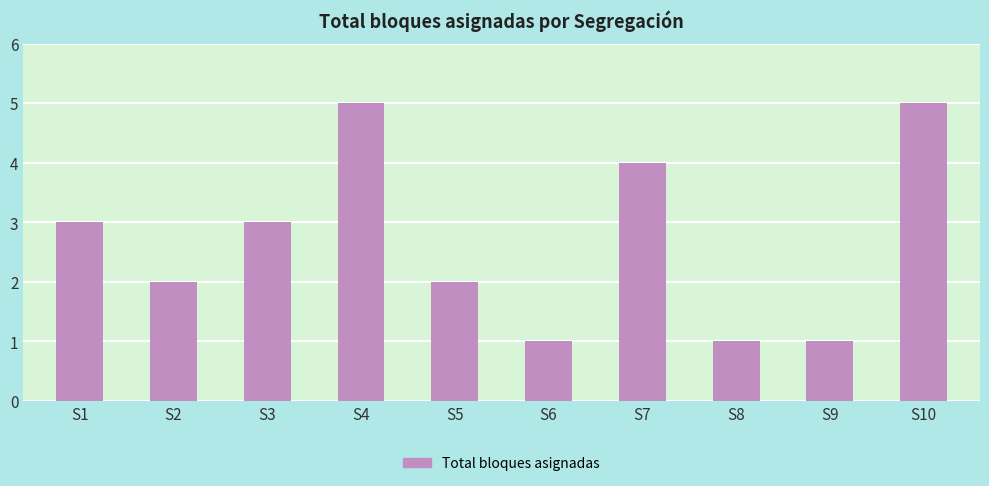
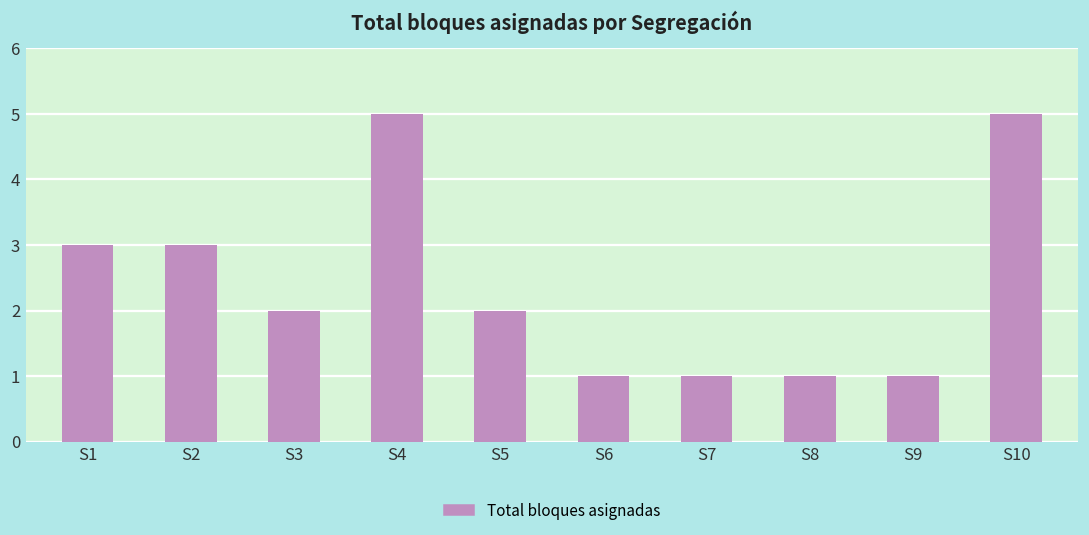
  {
    "S1": 3,
-   "S2": 2,
-   "S3": 3,
+   "S2": 3,
+   "S3": 2,
    "S4": 5,
    "S5": 2,
    "S6": 1,
-   "S7": 4,
+   "S7": 1,
    "S8": 1,
    "S9": 1,
    "S10": 5
  }
